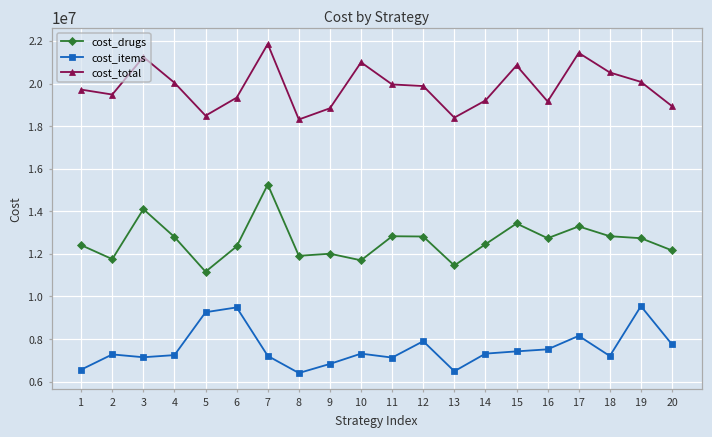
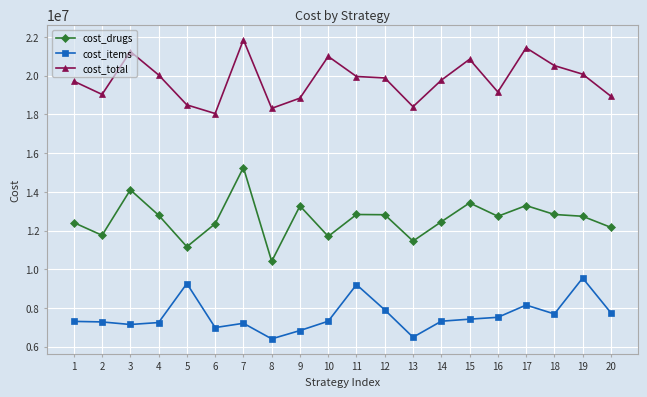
  {
    "cost_drugs": {
      "1": 12400000,
      "2": 11800000,
      "3": 14100000,
      "4": 12800000,
      "5": 11200000,
      "6": 12400000,
      "7": 15300000,
-     "8": 11900000,
-     "9": 12000000,
+     "8": 10400000,
+     "9": 13300000,
      "10": 11700000,
      "11": 12800000,
      "12": 12800000,
      "13": 11500000,
      "14": 12500000,
      "15": 13400000,
      "16": 12700000,
      "17": 13300000,
      "18": 12800000,
      "19": 12700000,
      "20": 12200000
    },
    "cost_items": {
-     "1": 6600000,
+     "1": 7300000,
      "2": 7300000,
      "3": 7100000,
      "4": 7200000,
      "5": 9300000,
-     "6": 9500000,
+     "6": 7000000,
      "7": 7200000,
      "8": 6400000,
      "9": 6800000,
      "10": 7300000,
-     "11": 7100000,
+     "11": 9200000,
      "12": 7900000,
      "13": 6500000,
      "14": 7300000,
      "15": 7400000,
      "16": 7500000,
      "17": 8100000,
-     "18": 7200000,
+     "18": 7700000,
      "19": 9500000,
      "20": 7700000
    },
    "cost_total": {
      "1": 19700000,
-     "2": 19500000,
+     "2": 19000000,
      "4": 20000000,
      "5": 18500000,
-     "6": 19300000,
+     "6": 18000000,
      "7": 21900000,
      "8": 18300000,
      "9": 18800000,
      "10": 21000000,
      "11": 20000000,
      "12": 19900000,
      "13": 18400000,
-     "14": 19200000,
+     "14": 19800000,
      "15": 20800000,
      "16": 19200000,
      "17": 21400000,
      "18": 20500000,
      "19": 20100000,
      "20": 18900000
    }
  }
